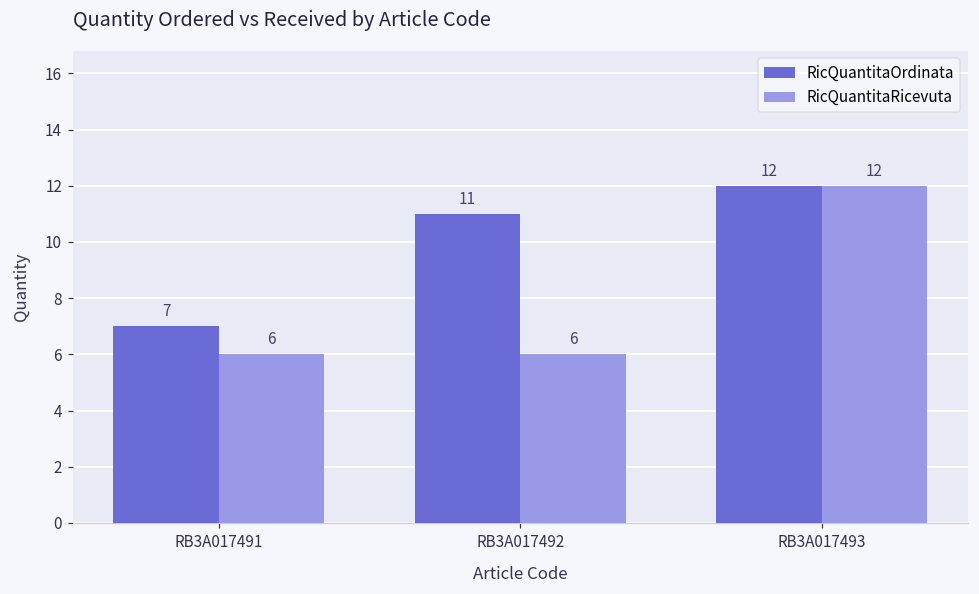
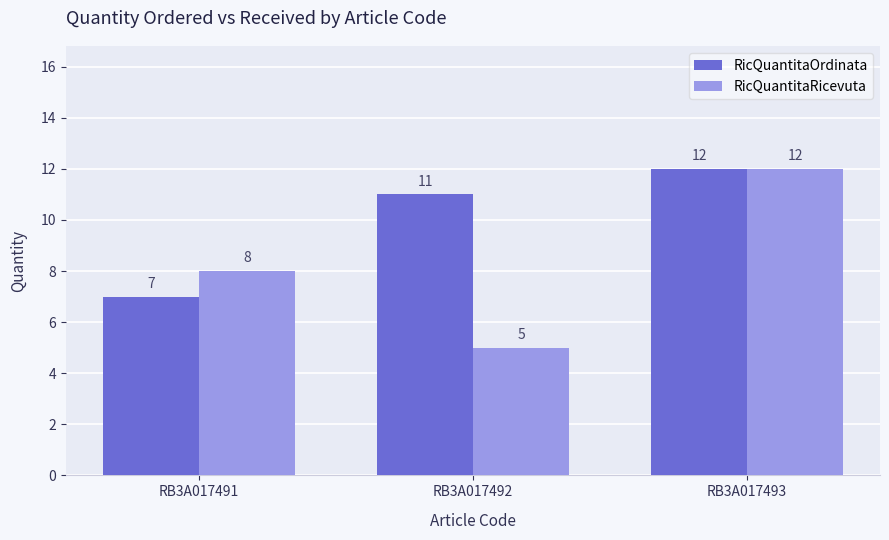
  {
    "RicQuantitaOrdinata": {
      "RB3A017491": 7,
      "RB3A017492": 11,
      "RB3A017493": 12
    },
    "RicQuantitaRicevuta": {
-     "RB3A017491": 6,
-     "RB3A017492": 6,
+     "RB3A017491": 8,
+     "RB3A017492": 5,
      "RB3A017493": 12
    }
  }
